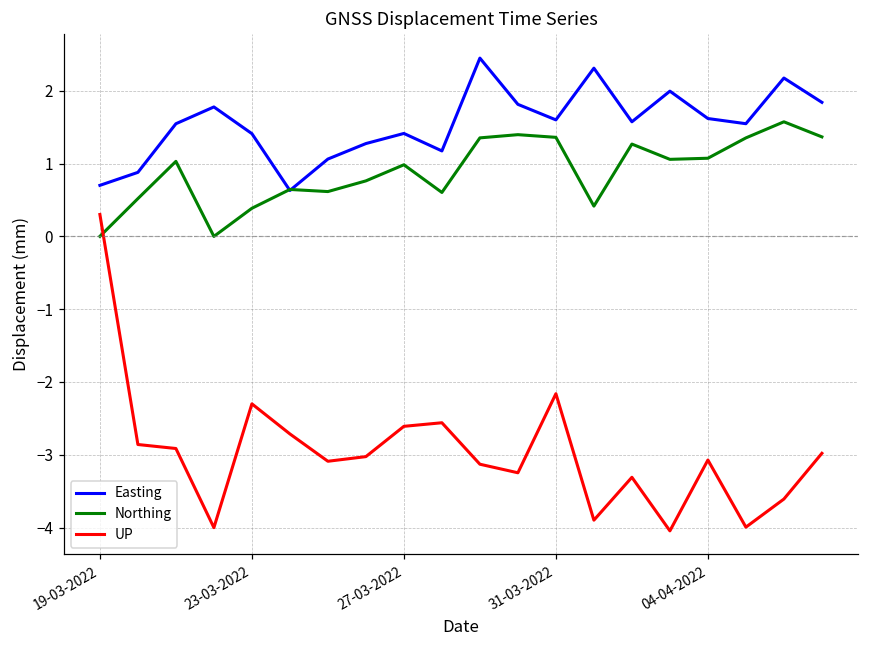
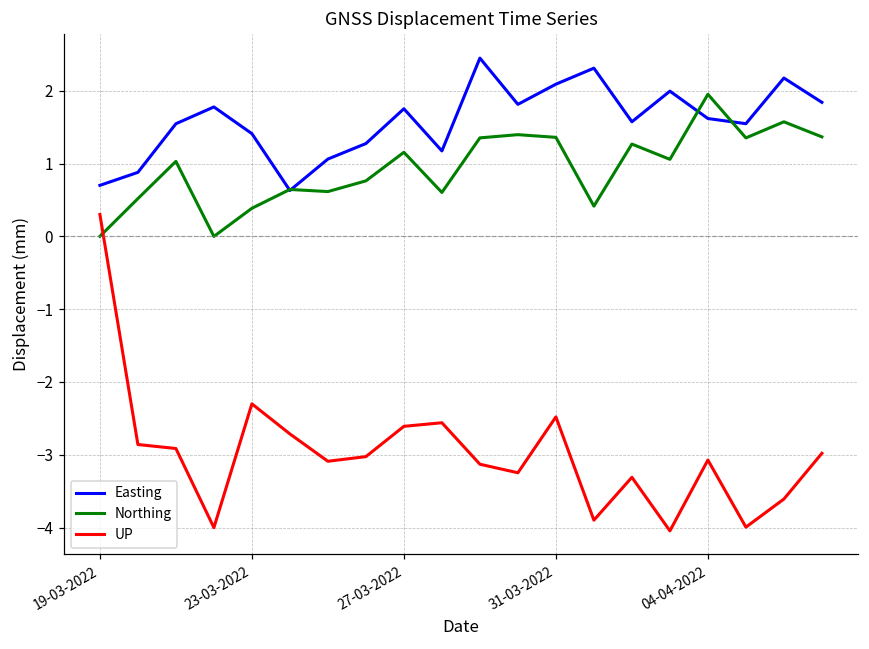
  {
    "Easting": {
      "19-03-2022": 0.7,
      "23-03-2022": 1.4,
-     "27-03-2022": 1.4,
-     "31-03-2022": 1.6,
+     "27-03-2022": 1.8,
+     "31-03-2022": 2.1,
      "04-04-2022": 1.6
    },
    "Northing": {
      "19-03-2022": 0.0,
      "23-03-2022": 0.4,
-     "27-03-2022": 1.0,
+     "27-03-2022": 1.2,
      "31-03-2022": 1.4,
-     "04-04-2022": 1.1
+     "04-04-2022": 2.0
    },
    "UP": {
      "19-03-2022": 0.3,
      "23-03-2022": -2.3,
      "27-03-2022": -2.6,
-     "31-03-2022": -2.2,
+     "31-03-2022": -2.5,
      "04-04-2022": -3.1
    }
  }
